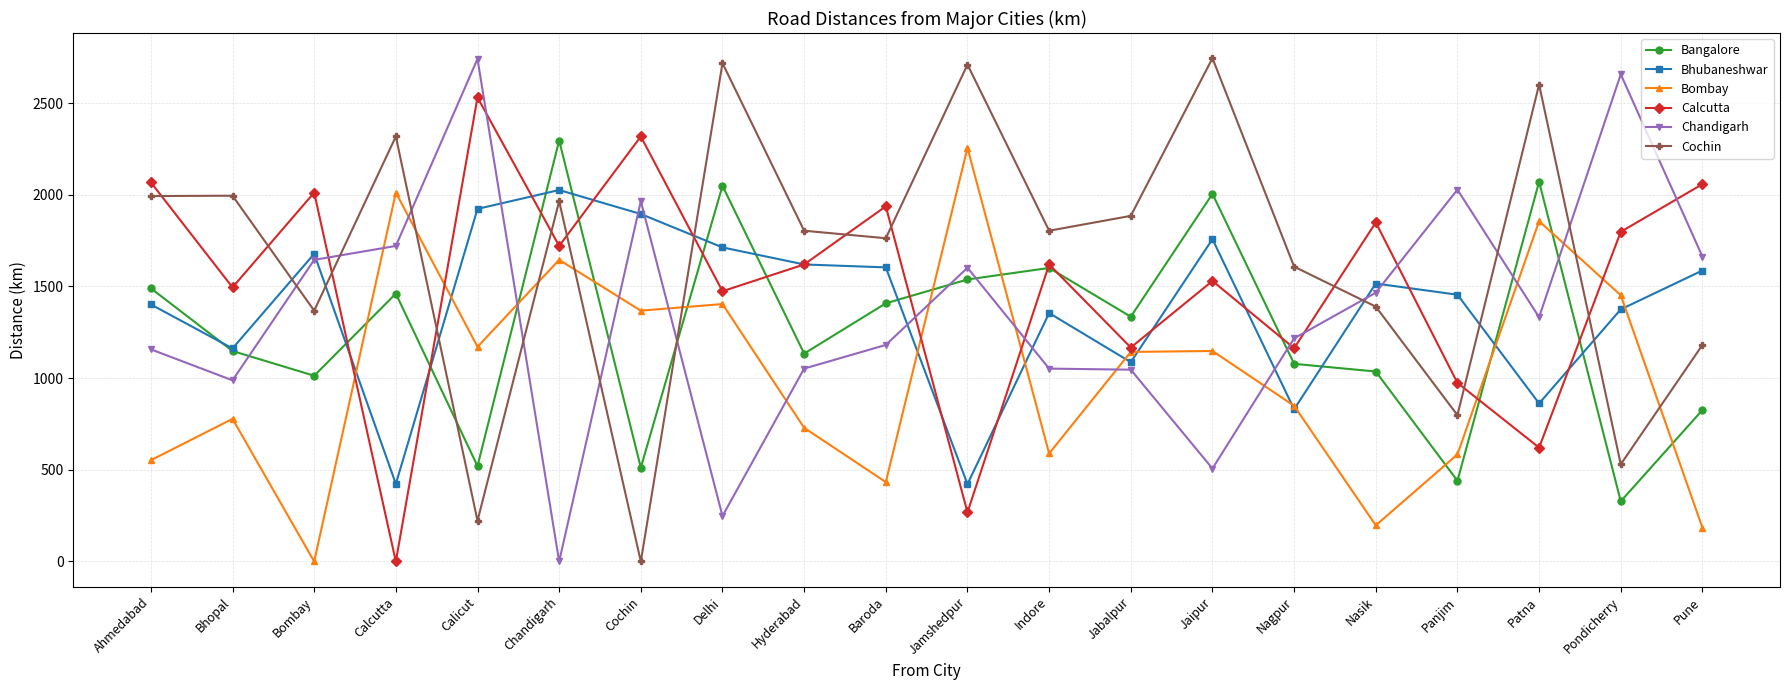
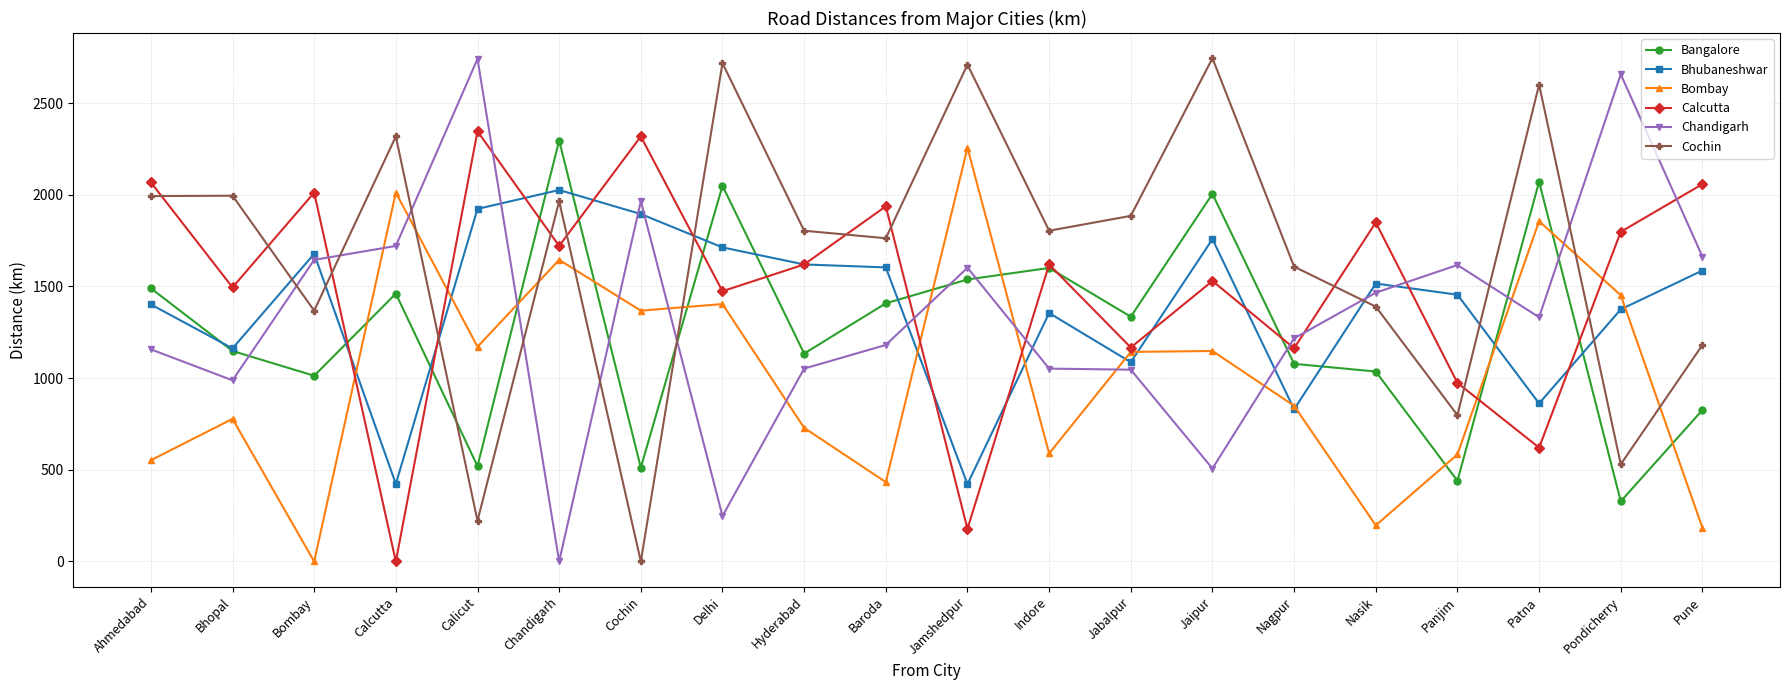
  {
    "Bangalore": {
      "Ahmedabad": 1490,
      "Bhopal": 1150,
      "Bombay": 1010,
      "Calcutta": 1460,
      "Calicut": 520,
      "Chandigarh": 2300,
      "Cochin": 510,
      "Delhi": 2050,
      "Hyderabad": 1130,
      "Baroda": 1410,
      "Jamshedpur": 1540,
      "Indore": 1600,
      "Jabalpur": 1340,
      "Jaipur": 2010,
      "Nagpur": 1080,
      "Nasik": 1040,
      "Panjim": 440,
      "Patna": 2070,
      "Pondicherry": 330,
      "Pune": 830
    },
    "Bhubaneshwar": {
      "Ahmedabad": 1400,
      "Bhopal": 1160,
      "Bombay": 1680,
      "Calcutta": 420,
      "Calicut": 1920,
      "Chandigarh": 2030,
      "Cochin": 1900,
      "Delhi": 1710,
      "Baroda": 1600,
      "Jamshedpur": 420,
      "Indore": 1360,
      "Jabalpur": 1090,
      "Jaipur": 1760,
      "Nagpur": 830,
      "Nasik": 1520,
      "Panjim": 1460,
      "Patna": 860,
      "Pondicherry": 1380,
      "Pune": 1590
    },
    "Bombay": {
      "Ahmedabad": 550,
      "Bhopal": 780,
      "Bombay": 0,
      "Calcutta": 2010,
      "Calicut": 1170,
      "Chandigarh": 1650,
      "Cochin": 1370,
      "Delhi": 1400,
      "Hyderabad": 730,
      "Baroda": 430,
      "Jamshedpur": 2260,
      "Indore": 590,
      "Jabalpur": 1140,
      "Jaipur": 1150,
      "Nagpur": 850,
      "Nasik": 200,
      "Panjim": 580,
      "Patna": 1860,
      "Pondicherry": 1450,
      "Pune": 180
    },
    "Calcutta": {
      "Ahmedabad": 2070,
      "Bhopal": 1500,
      "Bombay": 2010,
      "Calcutta": 0,
-     "Calicut": 2530,
+     "Calicut": 2350,
      "Chandigarh": 1720,
      "Cochin": 2320,
      "Delhi": 1470,
      "Baroda": 1940,
-     "Jamshedpur": 270,
+     "Jamshedpur": 180,
      "Indore": 1620,
      "Jabalpur": 1170,
      "Jaipur": 1530,
      "Nagpur": 1160,
      "Nasik": 1850,
      "Panjim": 970,
      "Patna": 620,
      "Pondicherry": 1800,
      "Pune": 2060
    },
    "Chandigarh": {
      "Ahmedabad": 1160,
      "Bhopal": 990,
      "Bombay": 1650,
      "Calcutta": 1720,
      "Calicut": 2740,
      "Chandigarh": 0,
      "Cochin": 1970,
      "Delhi": 250,
      "Hyderabad": 1050,
      "Baroda": 1180,
      "Jamshedpur": 1600,
      "Indore": 1050,
      "Jabalpur": 1050,
      "Jaipur": 510,
      "Nagpur": 1220,
      "Nasik": 1470,
-     "Panjim": 2030,
+     "Panjim": 1620,
      "Patna": 1330,
      "Pondicherry": 2660,
      "Pune": 1660
    },
    "Cochin": {
      "Ahmedabad": 1990,
      "Bhopal": 2000,
      "Bombay": 1370,
      "Calcutta": 2320,
      "Calicut": 220,
      "Chandigarh": 1970,
      "Cochin": 0,
      "Delhi": 2720,
      "Hyderabad": 1800,
      "Baroda": 1760,
      "Jamshedpur": 2710,
      "Indore": 1800,
      "Jabalpur": 1890,
      "Jaipur": 2750,
      "Nagpur": 1610,
      "Nasik": 1390,
      "Panjim": 800,
      "Patna": 2600,
      "Pondicherry": 530,
      "Pune": 1180
    }
  }
